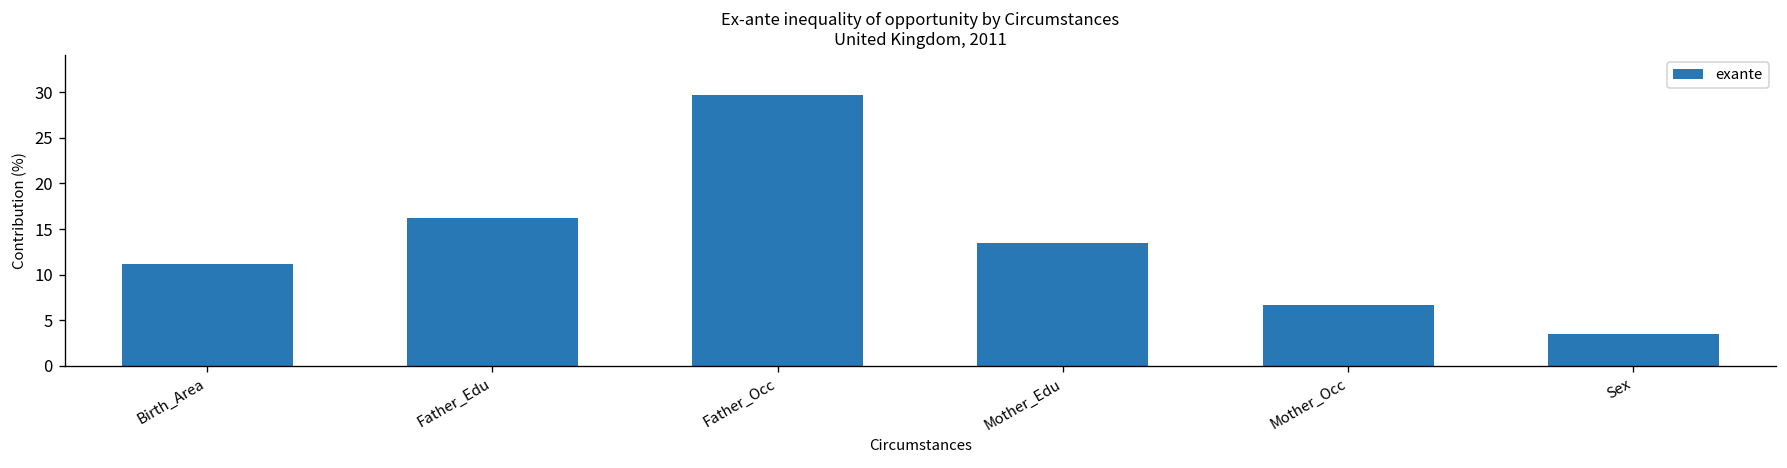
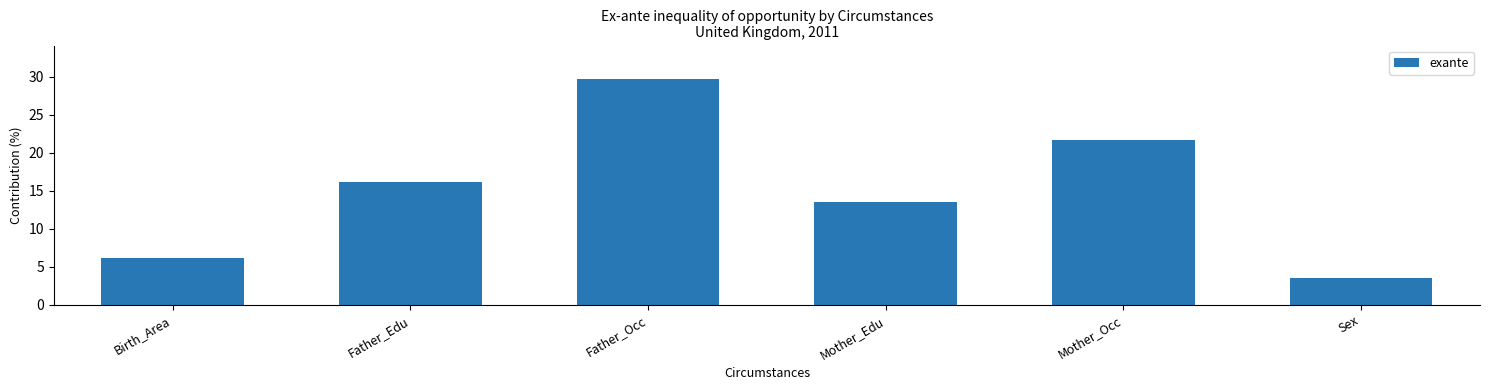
  {
-   "Birth_Area": 11,
+   "Birth_Area": 6,
    "Father_Edu": 16,
    "Father_Occ": 30,
    "Mother_Edu": 13,
-   "Mother_Occ": 7,
+   "Mother_Occ": 22,
    "Sex": 4
  }
